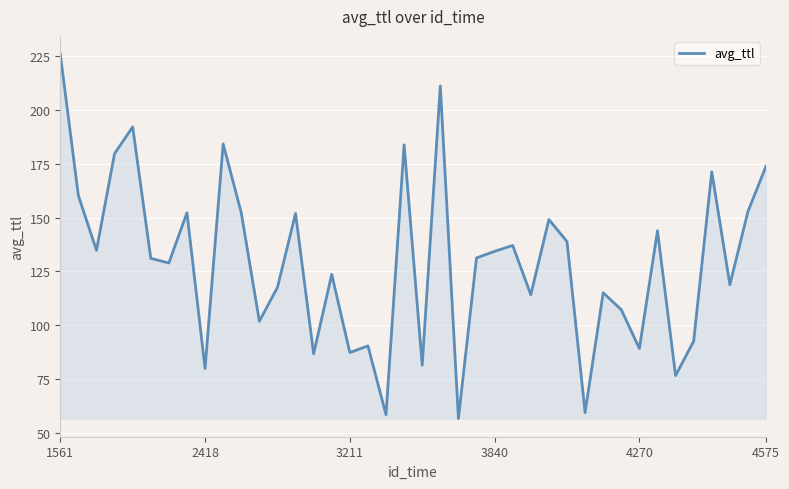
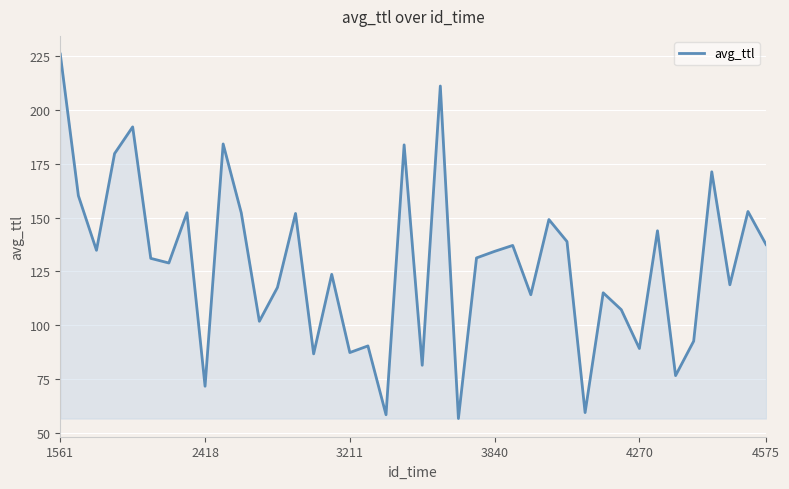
  {
    "1561": 226,
-   "2418": 80,
+   "2418": 72,
    "3211": 87,
    "3840": 134,
    "4270": 89,
-   "4575": 174
+   "4575": 138
  }
